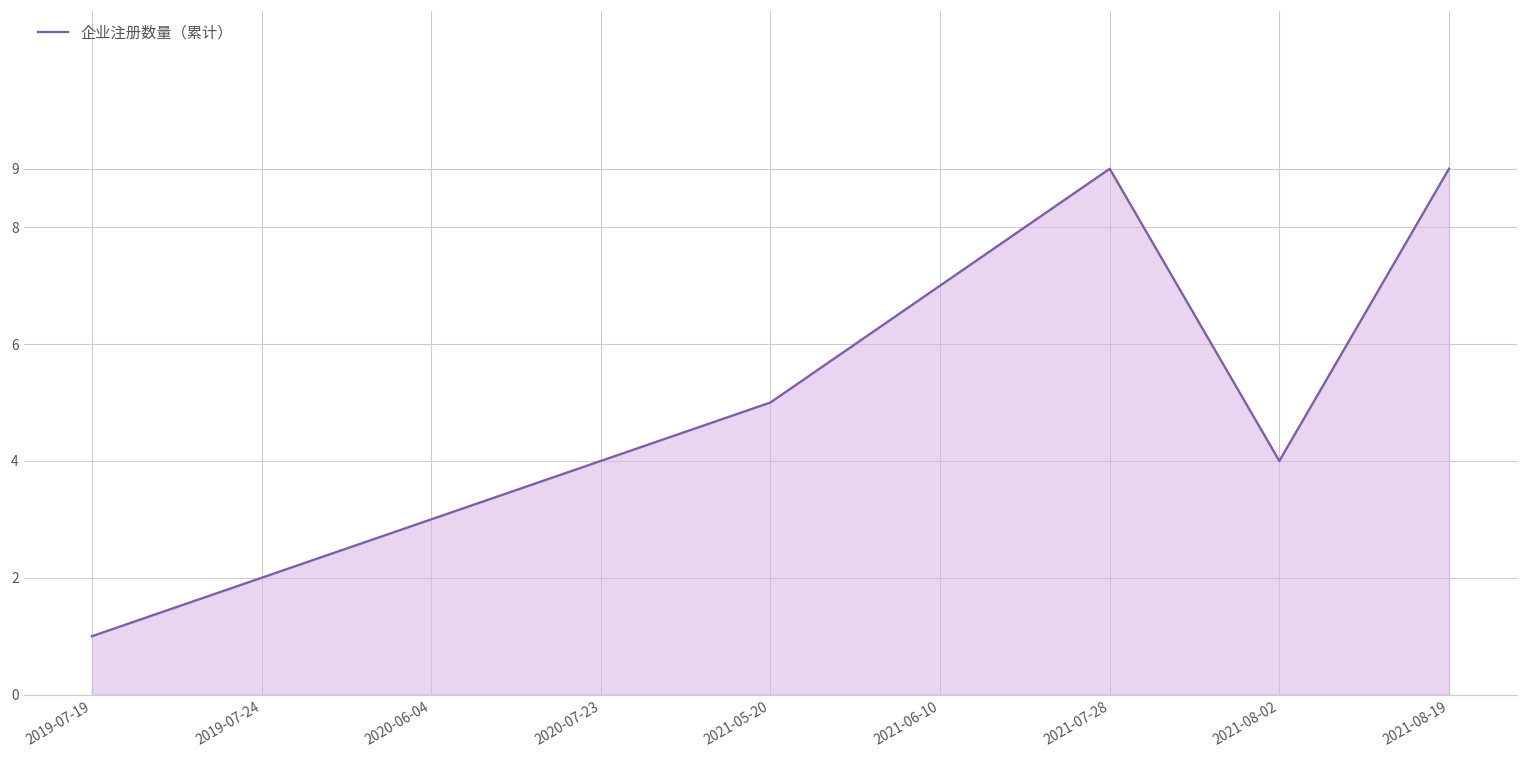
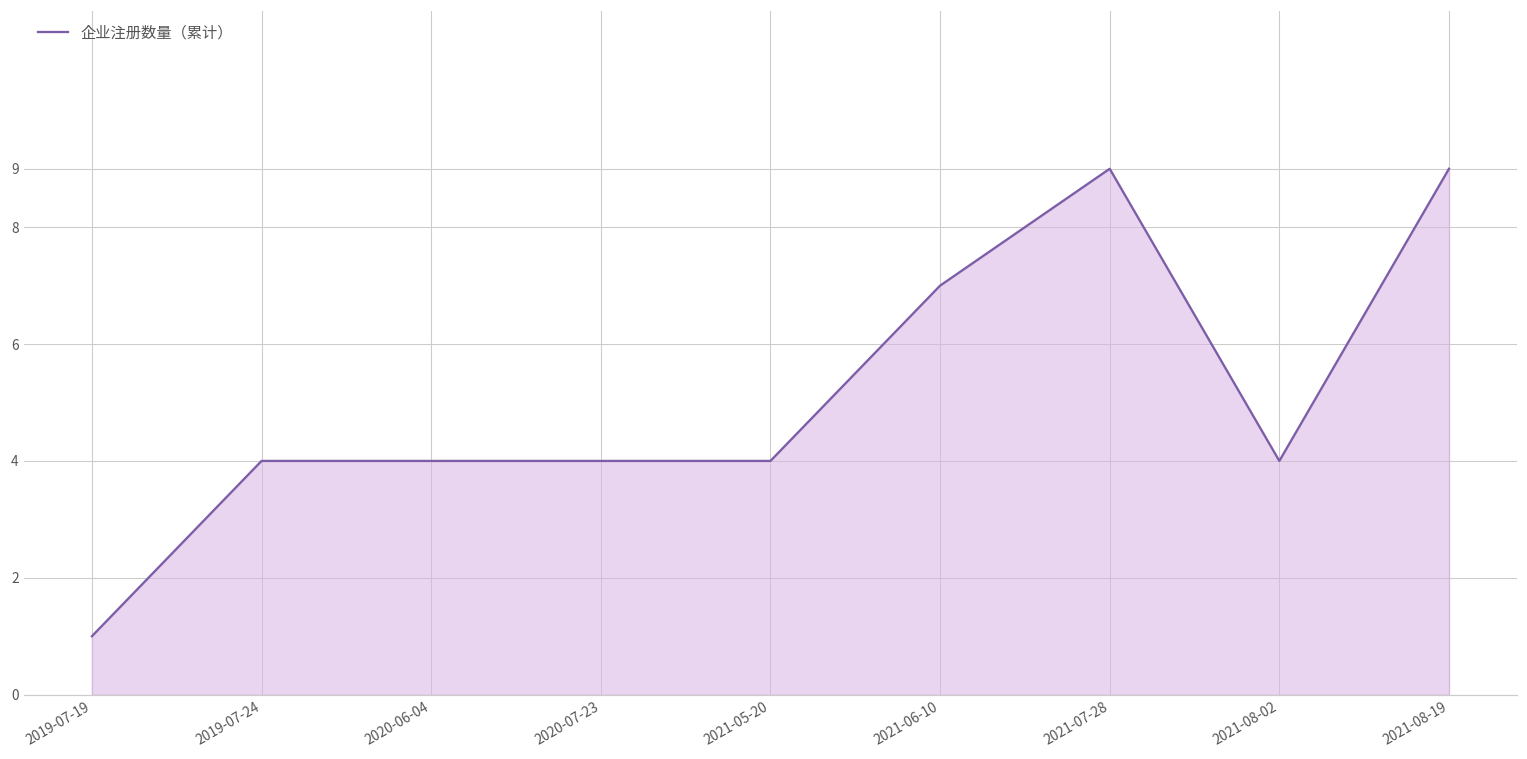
  {
    "2019-07-19": 1,
-   "2019-07-24": 2,
-   "2020-06-04": 3,
+   "2019-07-24": 4,
+   "2020-06-04": 4,
    "2020-07-23": 4,
-   "2021-05-20": 5,
+   "2021-05-20": 4,
    "2021-06-10": 7,
    "2021-07-28": 9,
    "2021-08-02": 4,
    "2021-08-19": 9
  }
